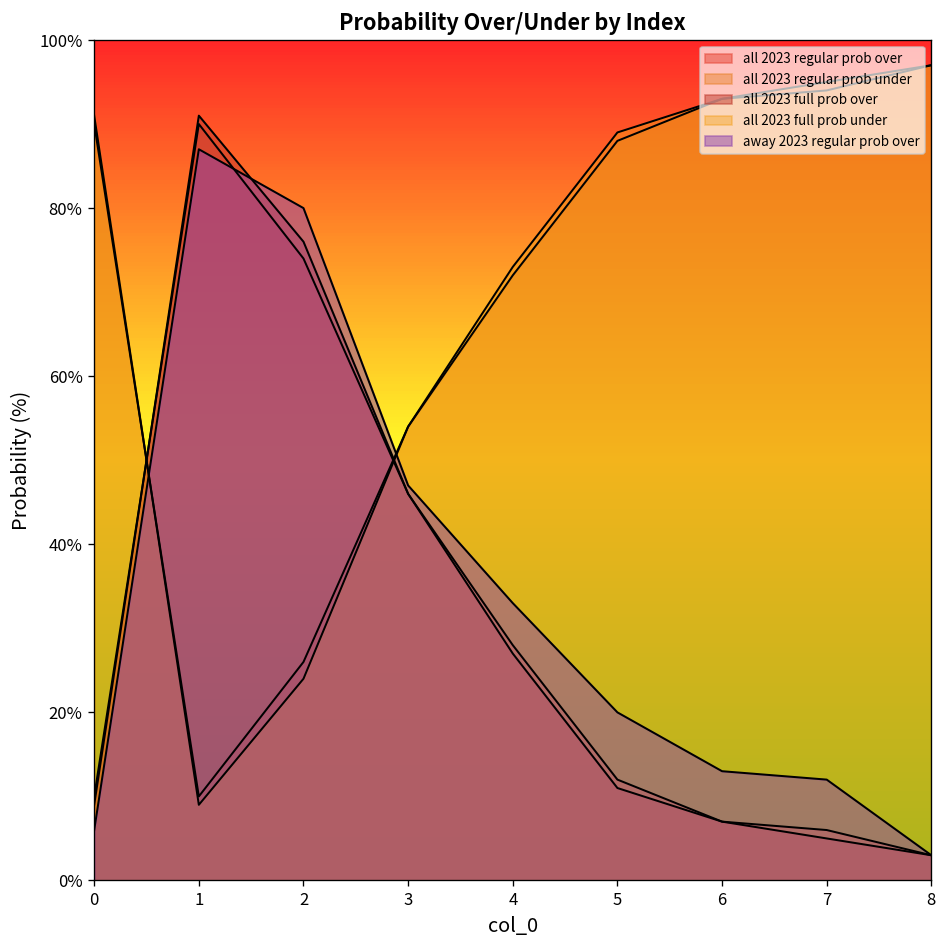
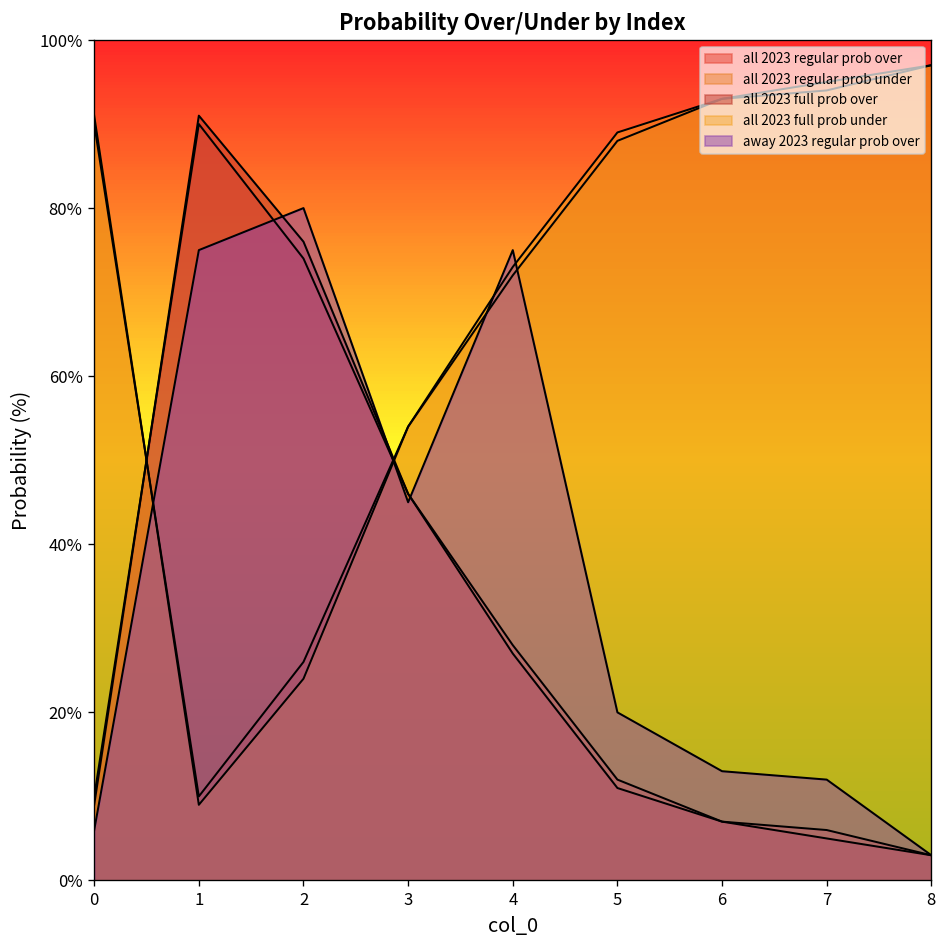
  {
    "away 2023 regular prob over": {
      "0": "6%",
-     "1": "87%",
+     "1": "75%",
      "2": "80%",
-     "3": "47%",
-     "4": "33%",
+     "3": "45%",
+     "4": "75%",
      "5": "20%",
      "6": "13%",
      "7": "12%"
    }
  }
